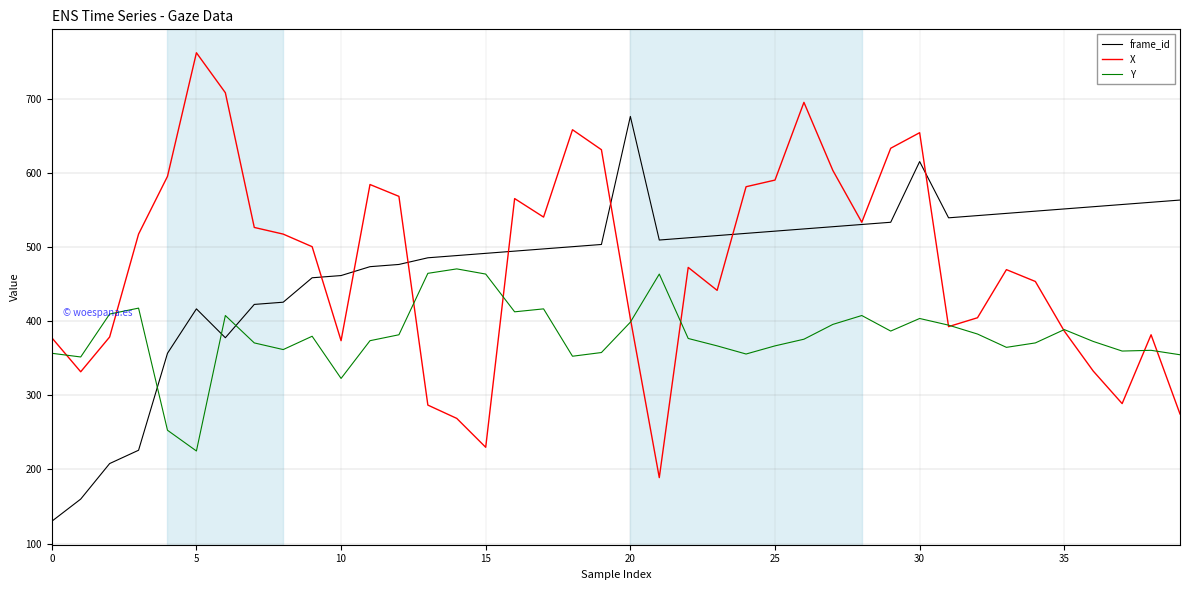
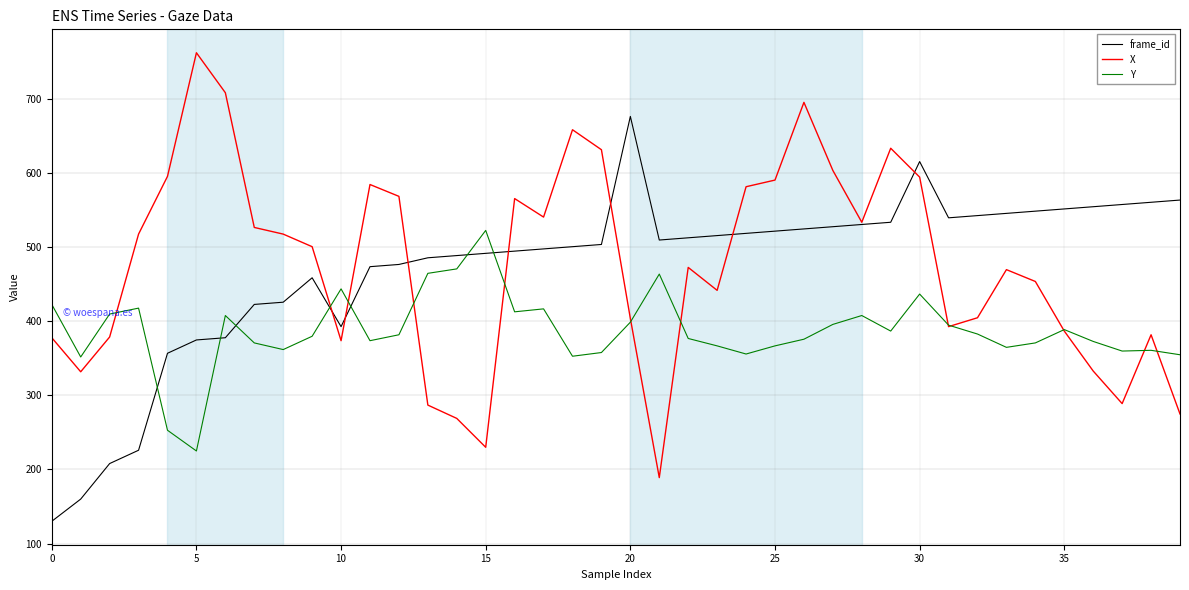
  {
    "frame_id": {
      "0": 130,
-     "5": 420,
-     "10": 460,
+     "5": 380,
+     "10": 390,
      "15": 490,
      "20": 680,
      "25": 520,
      "30": 620,
      "35": 550
    },
    "X": {
      "0": 380,
      "5": 760,
      "10": 370,
      "15": 230,
      "20": 400,
      "25": 590,
-     "30": 660
+     "30": 600
    },
    "Y": {
-     "0": 360,
+     "0": 420,
      "5": 230,
-     "10": 320,
-     "15": 460,
+     "10": 440,
+     "15": 520,
      "20": 400,
      "25": 370,
-     "30": 400
+     "30": 440
    }
  }
